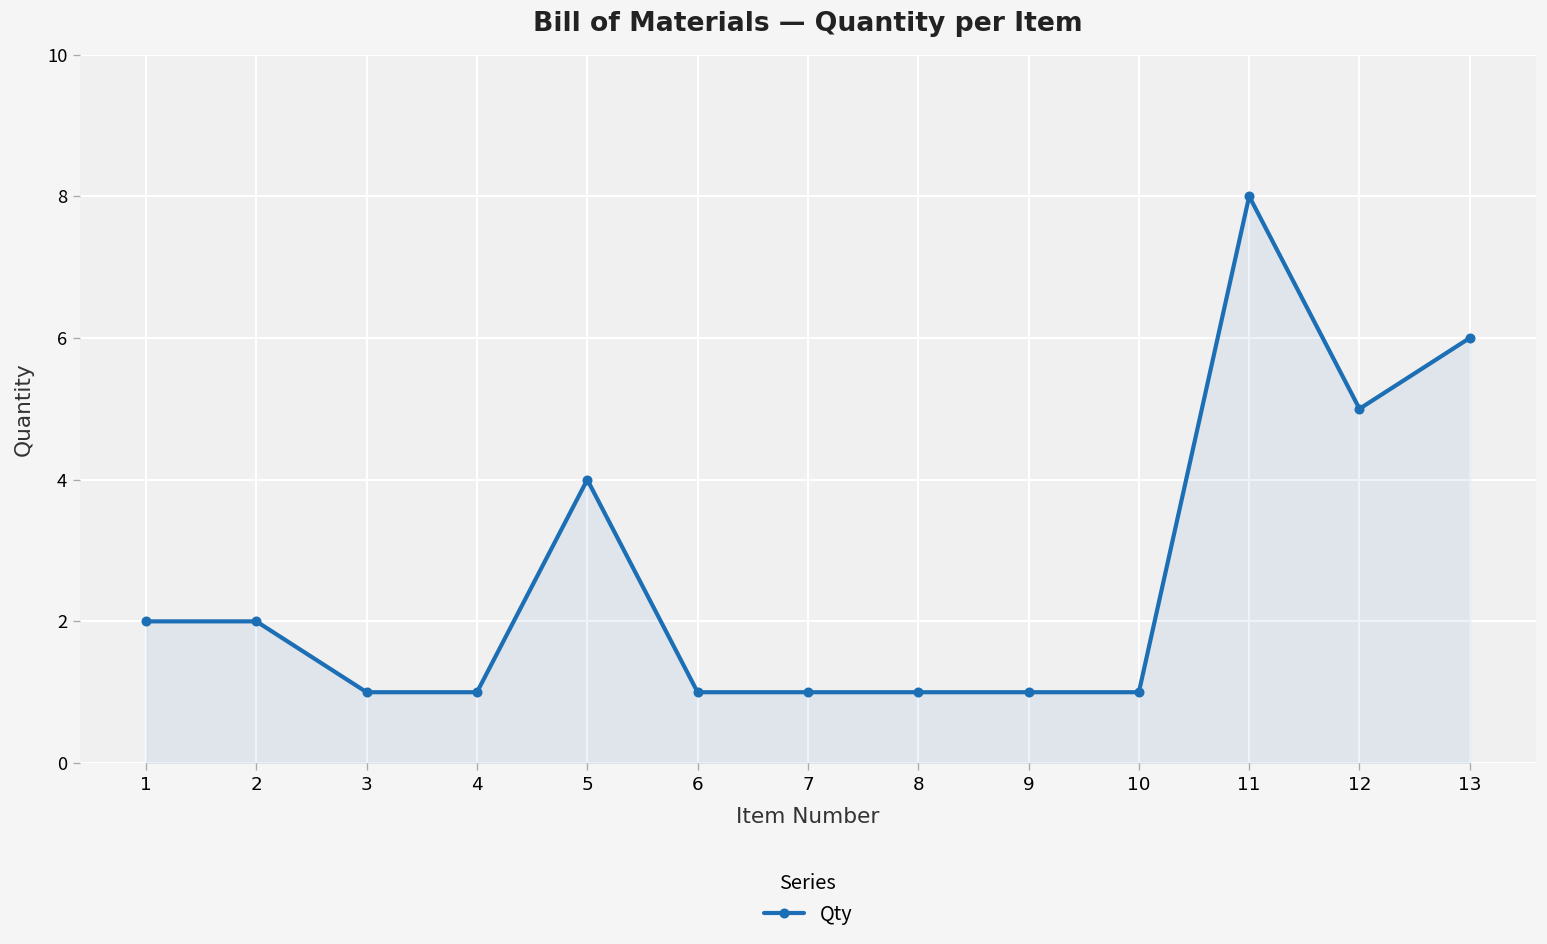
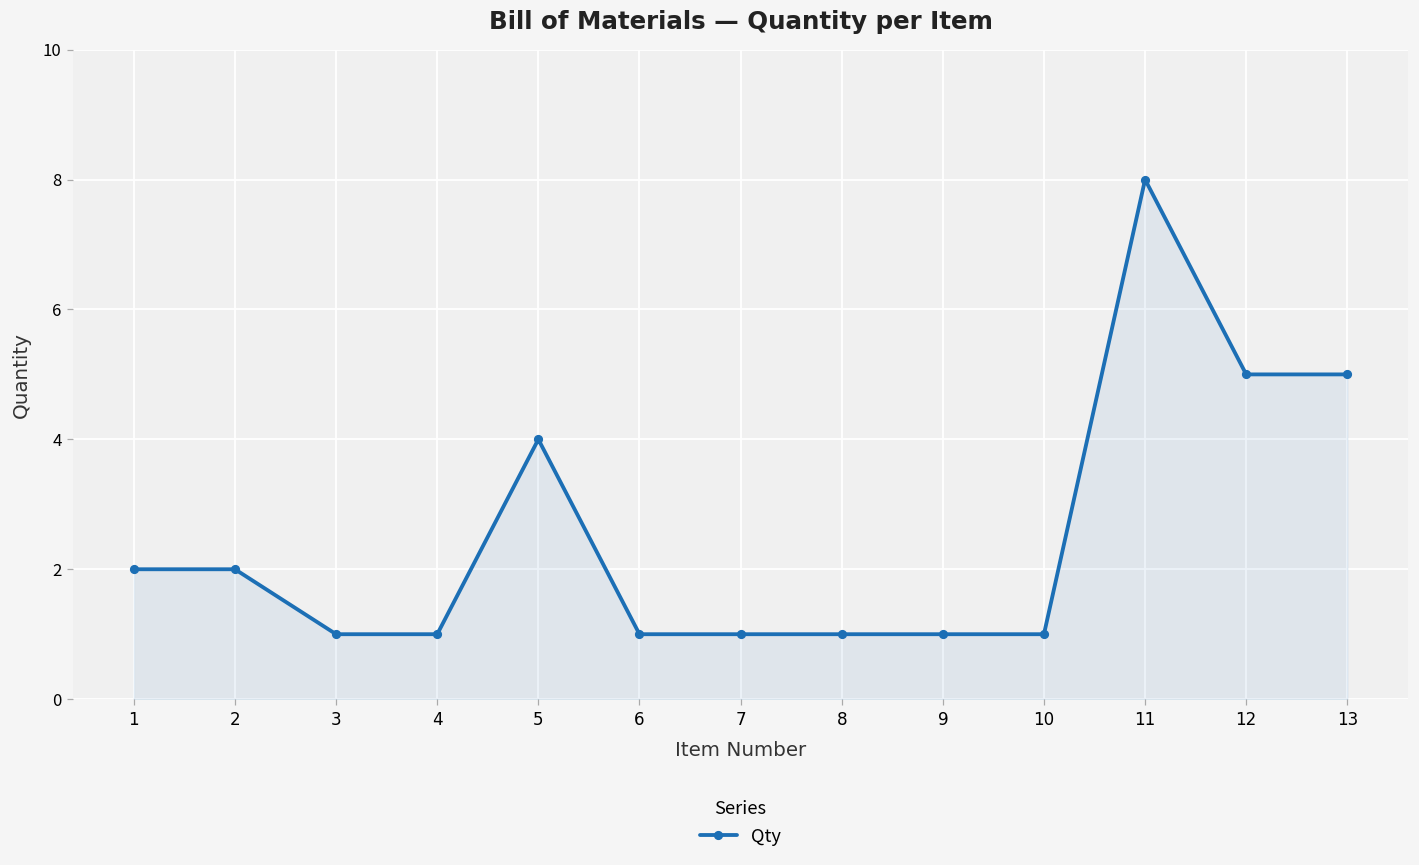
  {
    "1": 2,
    "2": 2,
    "3": 1,
    "4": 1,
    "5": 4,
    "6": 1,
    "7": 1,
    "8": 1,
    "9": 1,
    "10": 1,
    "11": 8,
    "12": 5,
-   "13": 6
+   "13": 5
  }
